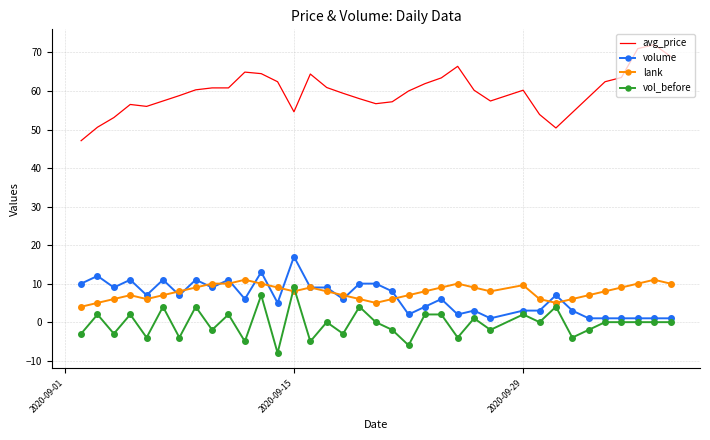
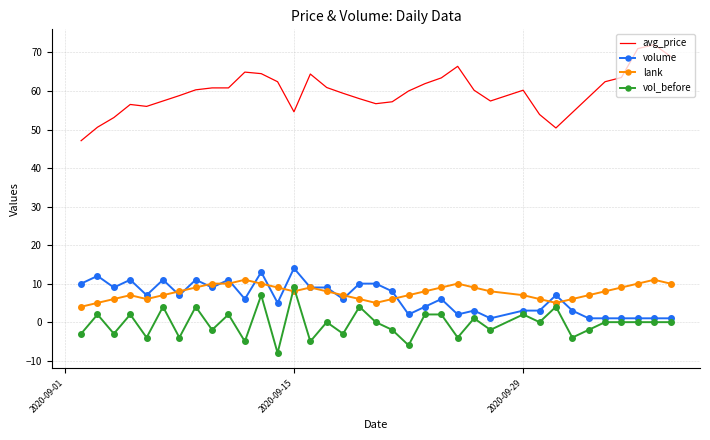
  {
    "avg_price": {
      "2020-09-15": 55,
      "2020-09-29": 60
    },
    "volume": {
-     "2020-09-15": 17,
+     "2020-09-15": 14,
      "2020-09-29": 3
    },
    "lank": {
      "2020-09-15": 8,
-     "2020-09-29": 10
+     "2020-09-29": 7
    },
    "vol_before": {
      "2020-09-15": 9,
      "2020-09-29": 2
    }
  }
